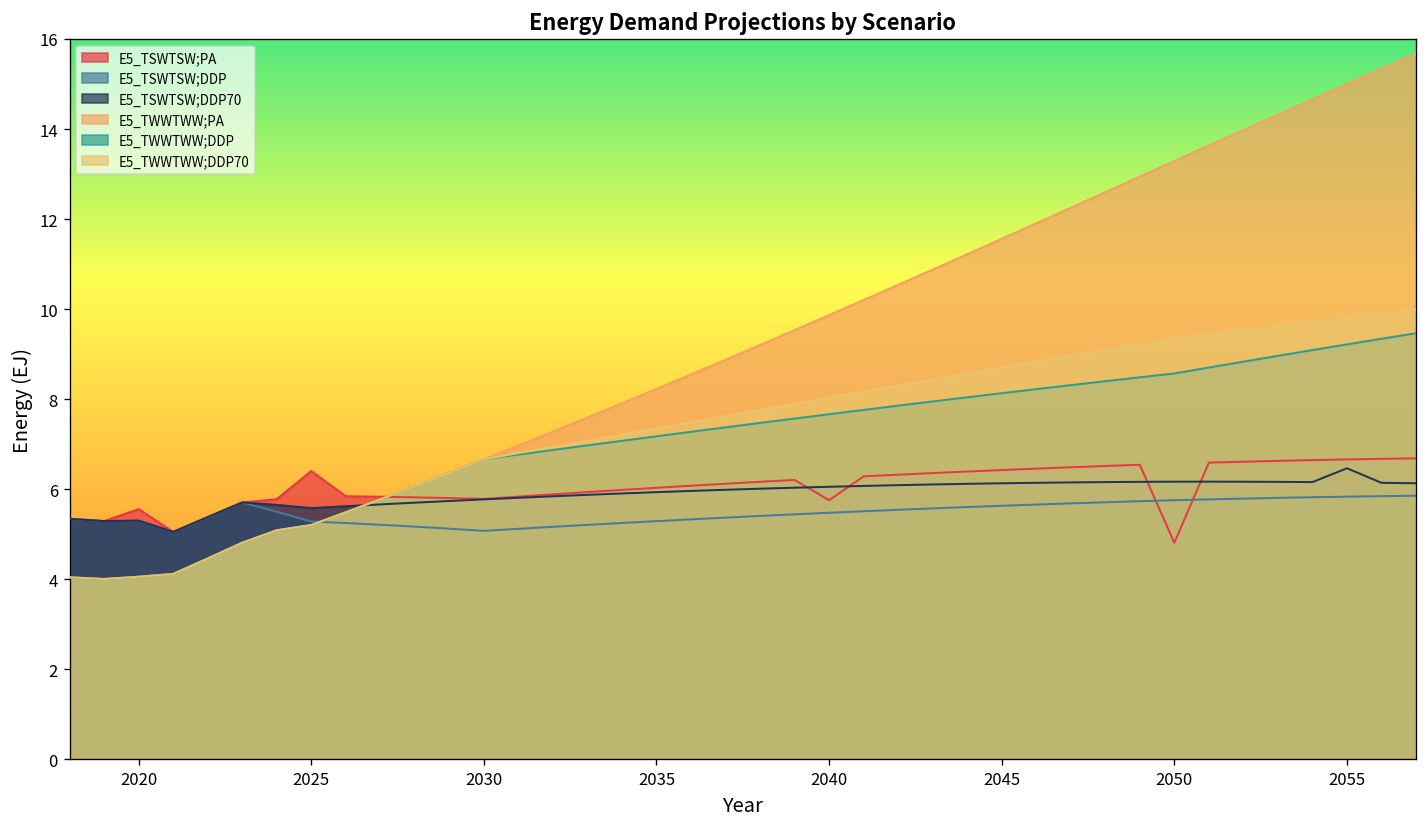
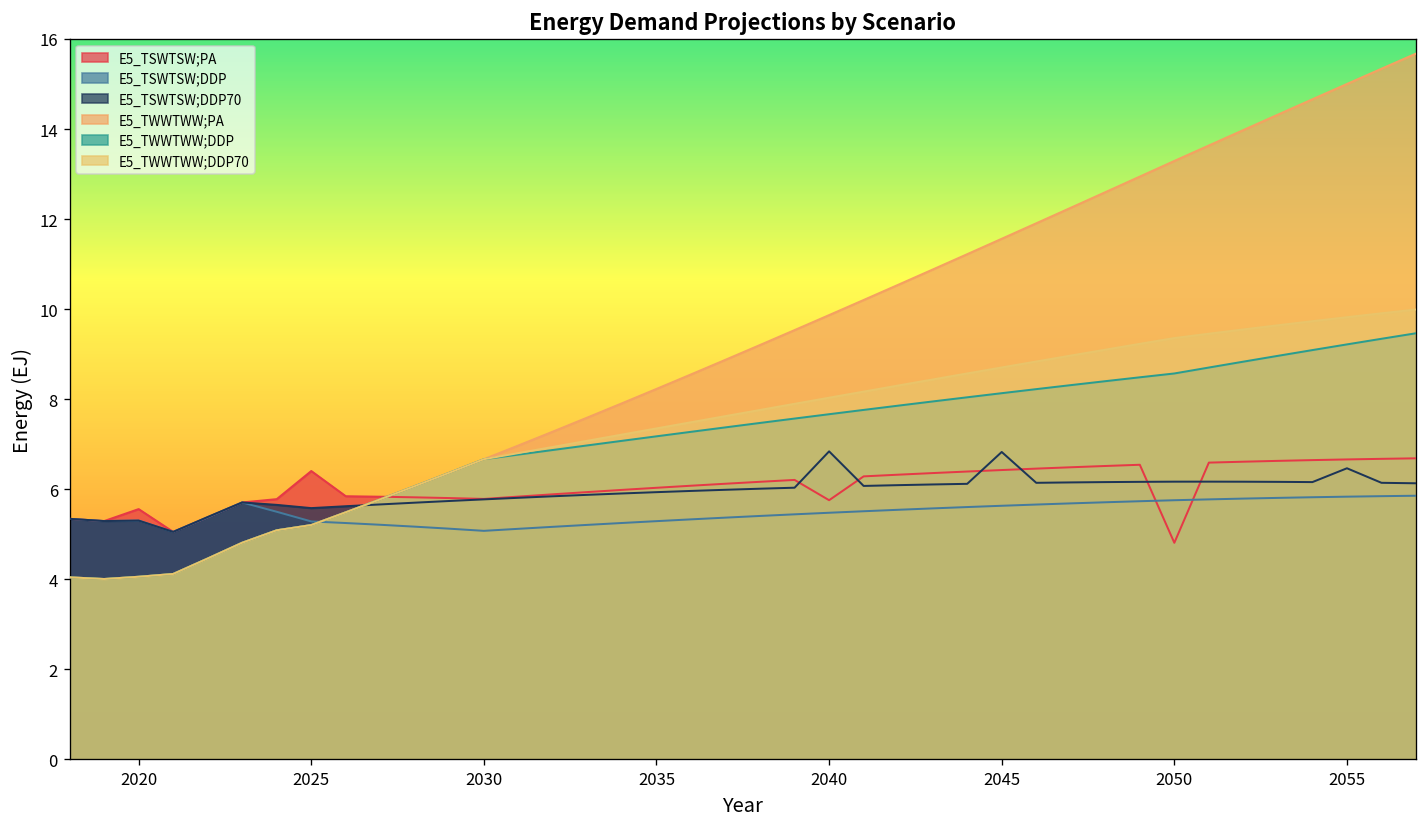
  {
    "E5_TSWTSW;PA": {
      "2020": 5.6,
      "2025": 6.4,
      "2035": 6.0,
      "2040": 5.8,
      "2045": 6.4,
      "2050": 4.8,
      "2055": 6.7
    },
    "E5_TSWTSW;DDP70": {
      "2025": 5.6,
      "2035": 5.9,
-     "2040": 6.1,
-     "2045": 6.1,
+     "2040": 6.8,
+     "2045": 6.8,
      "2050": 6.2,
      "2055": 6.5
    }
  }
